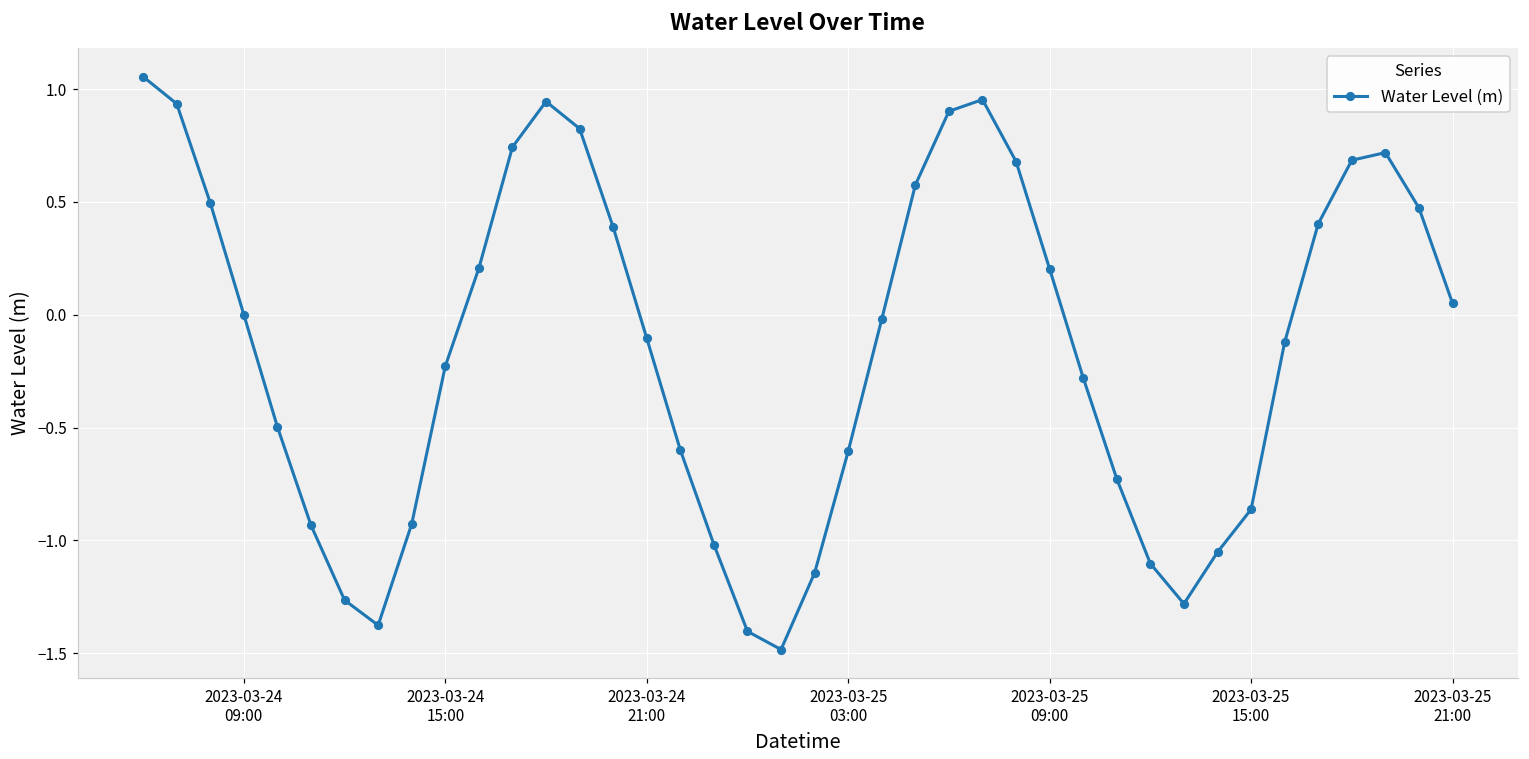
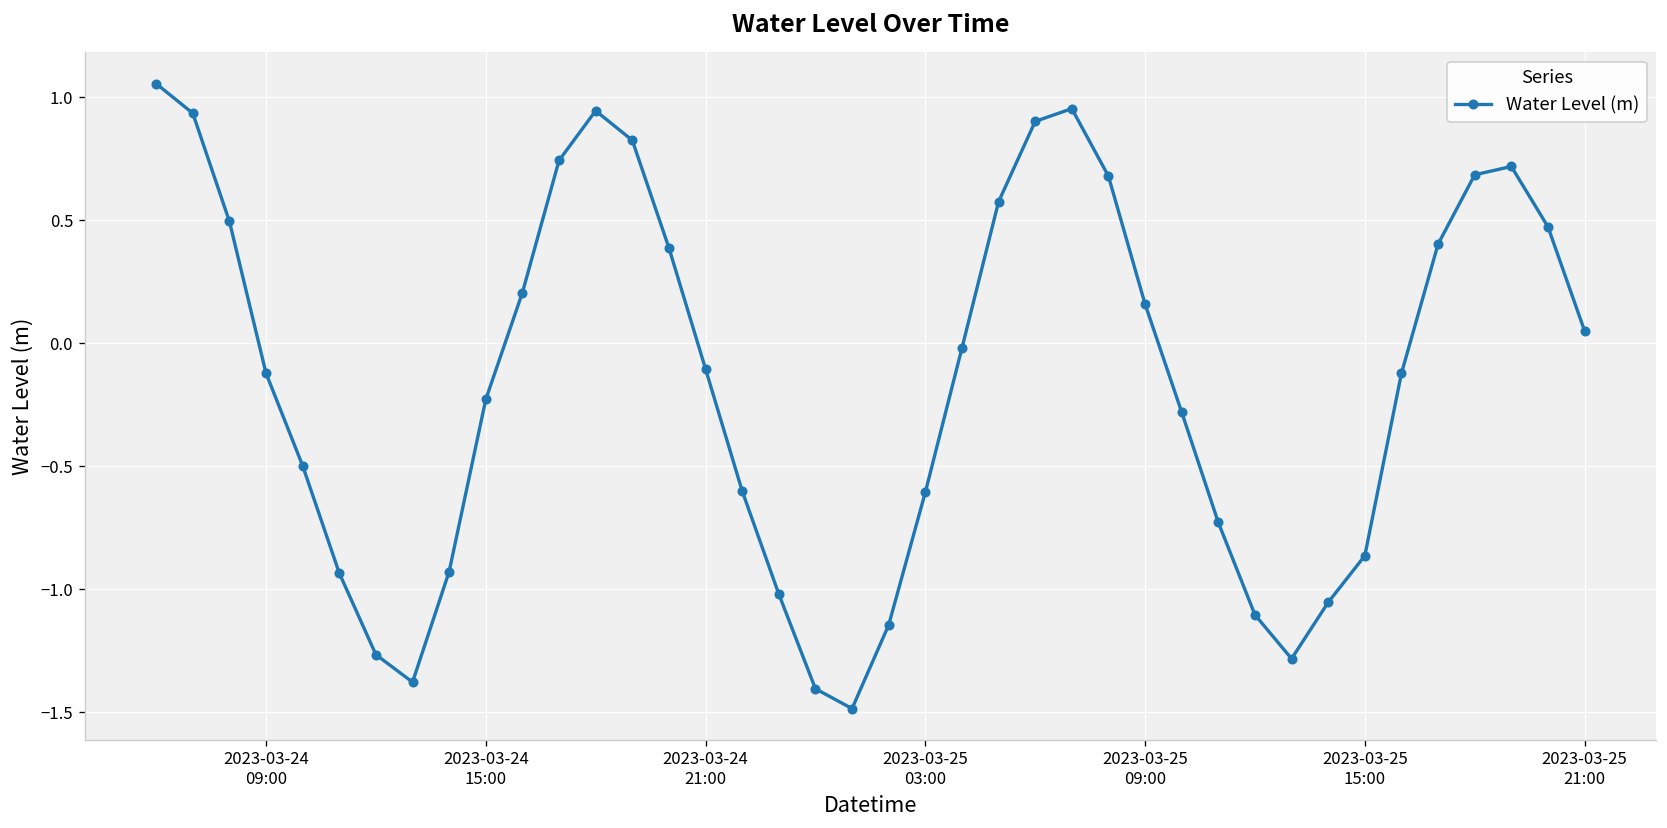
  {
-   "2023-03-24 09:00": 0.00,
+   "2023-03-24 09:00": -0.12,
    "2023-03-24 15:00": -0.23,
    "2023-03-24 21:00": -0.10,
    "2023-03-25 03:00": -0.61,
-   "2023-03-25 09:00": 0.20,
+   "2023-03-25 09:00": 0.16,
    "2023-03-25 15:00": -0.86,
    "2023-03-25 21:00": 0.05
  }
